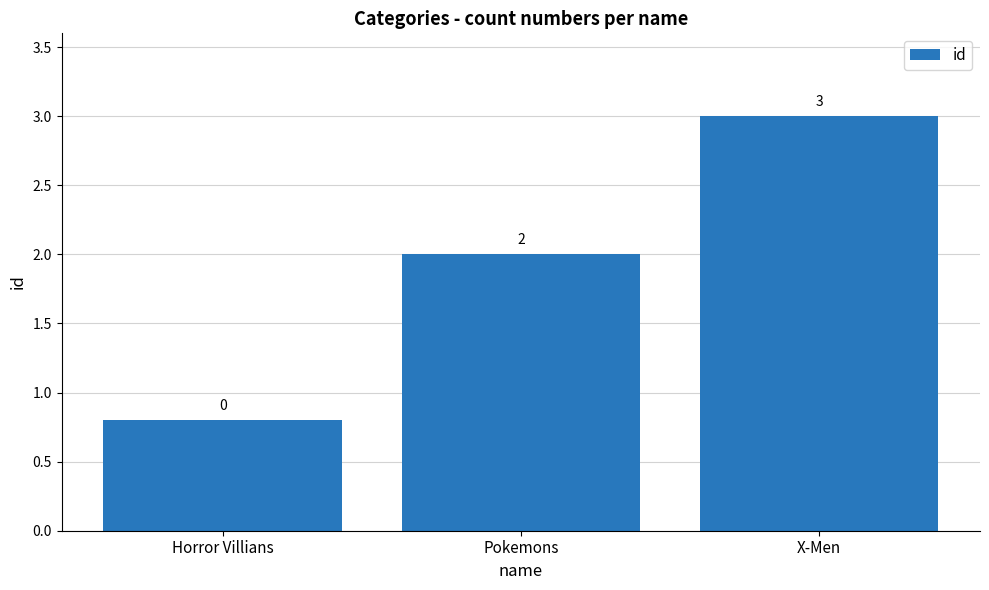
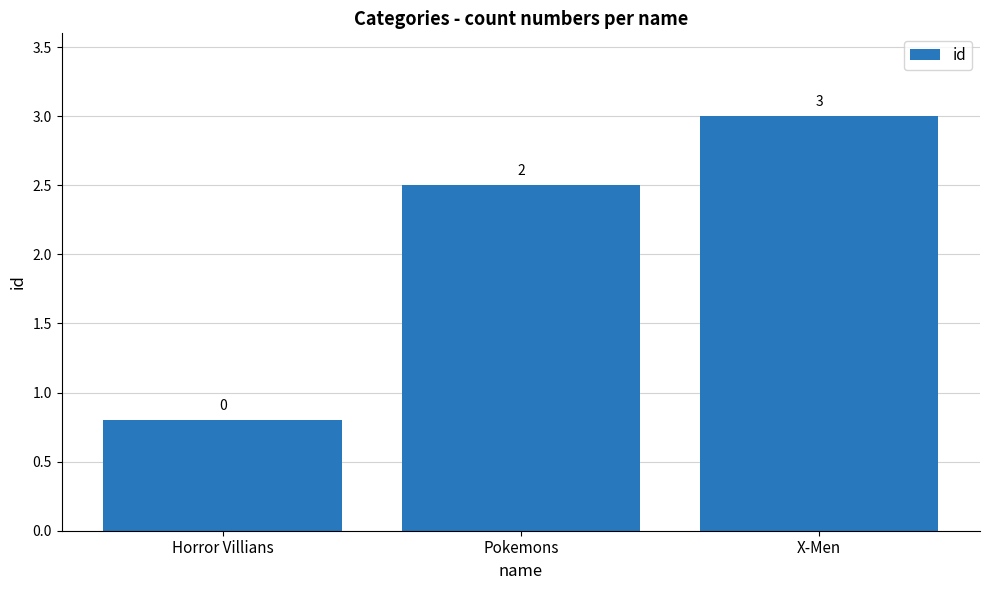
  {
-   "Pokemons": 2.0
+   "Pokemons": 2.5
  }
